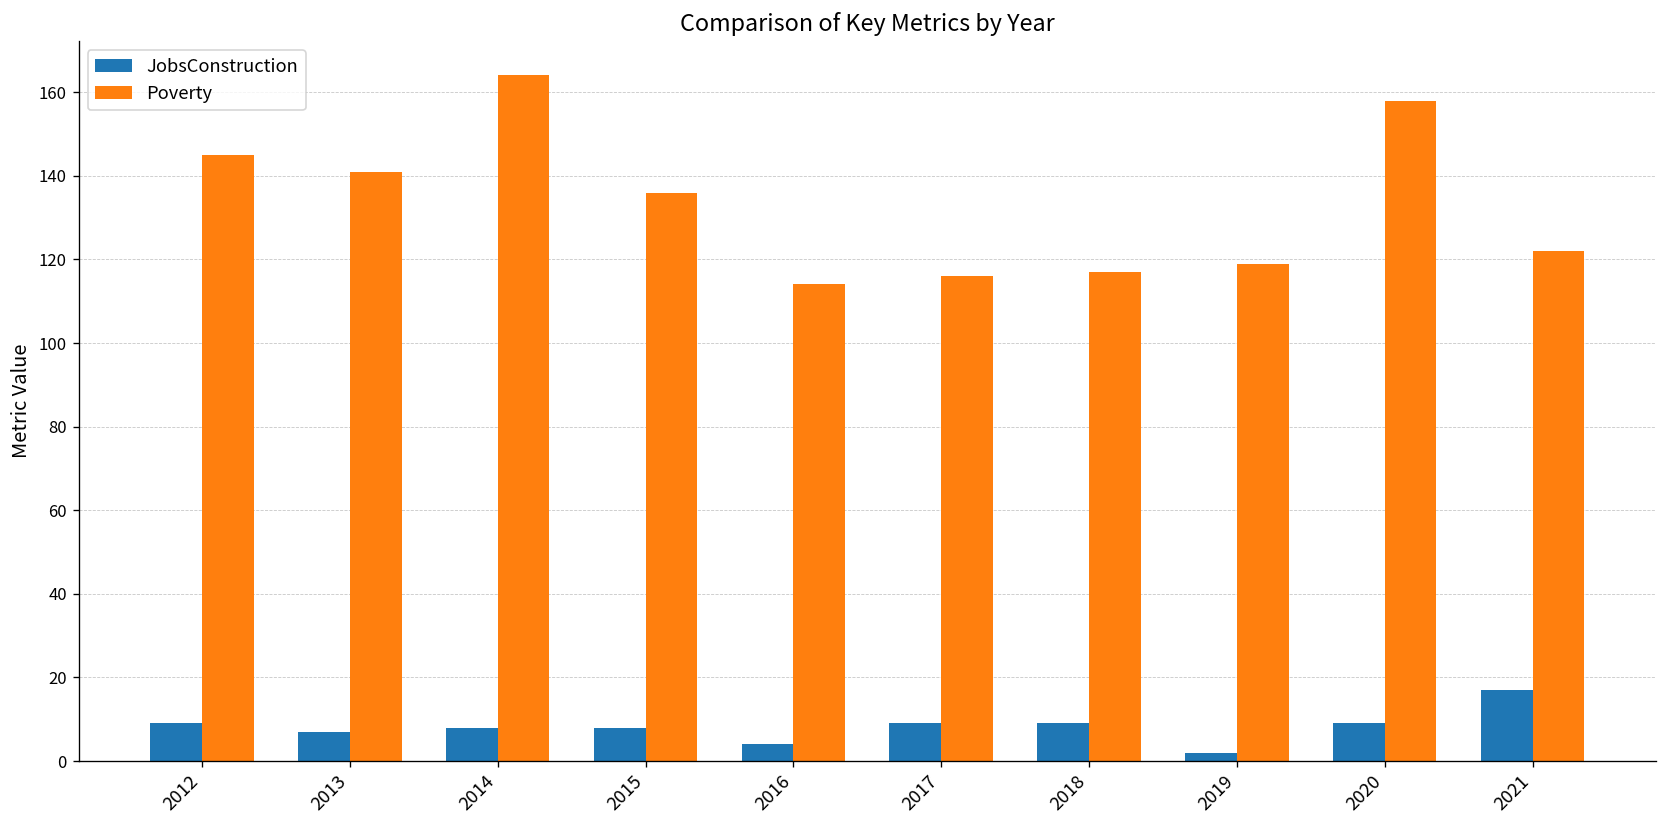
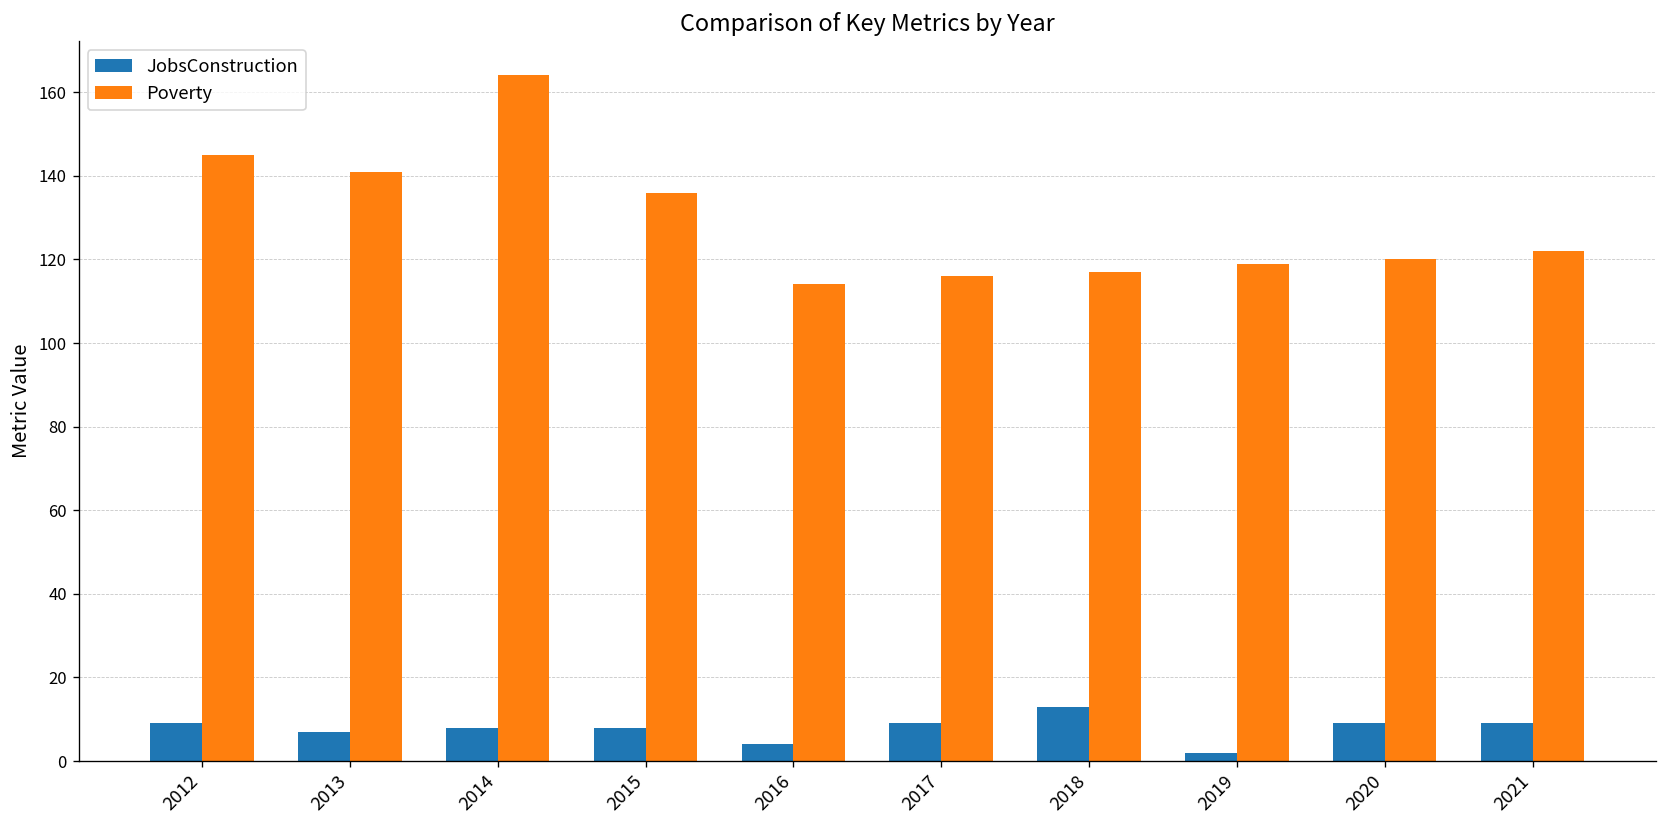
  {
    "JobsConstruction": {
      "2012": 9,
      "2013": 7,
      "2014": 8,
      "2015": 8,
      "2016": 4,
      "2017": 9,
-     "2018": 9,
+     "2018": 13,
      "2019": 2,
      "2020": 9,
-     "2021": 17
+     "2021": 9
    },
    "Poverty": {
      "2012": 145,
      "2013": 141,
      "2014": 164,
      "2015": 136,
      "2016": 114,
      "2017": 116,
      "2018": 117,
      "2019": 119,
-     "2020": 158,
+     "2020": 120,
      "2021": 122
    }
  }
